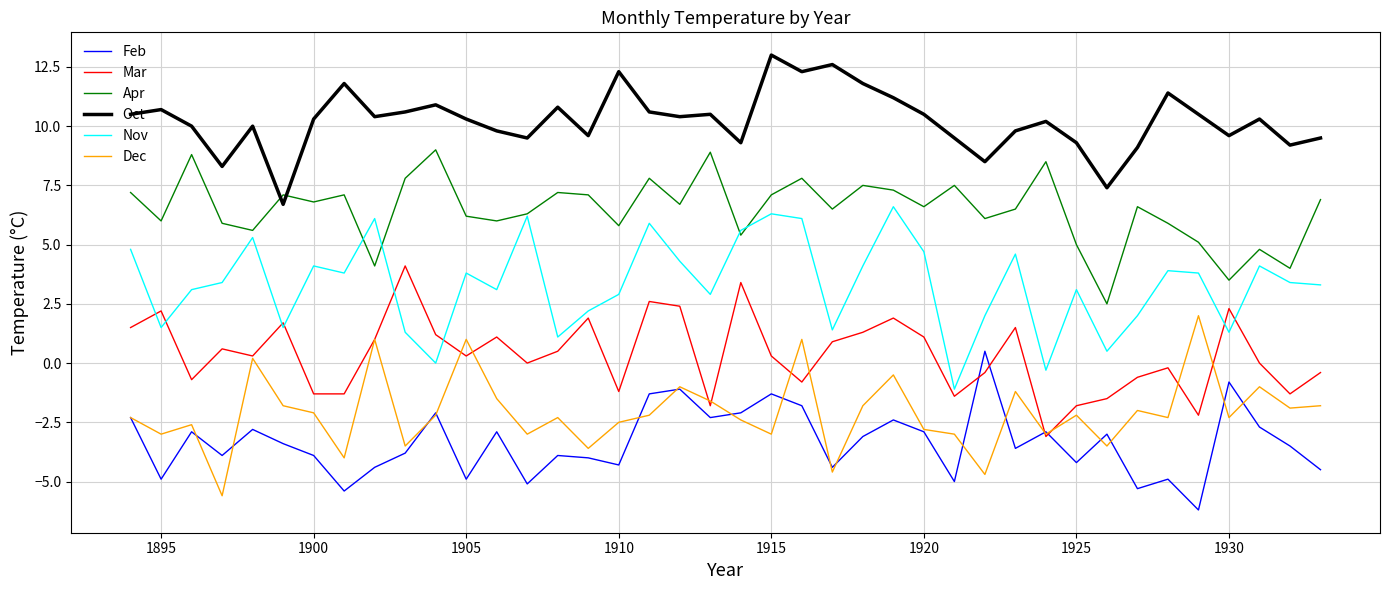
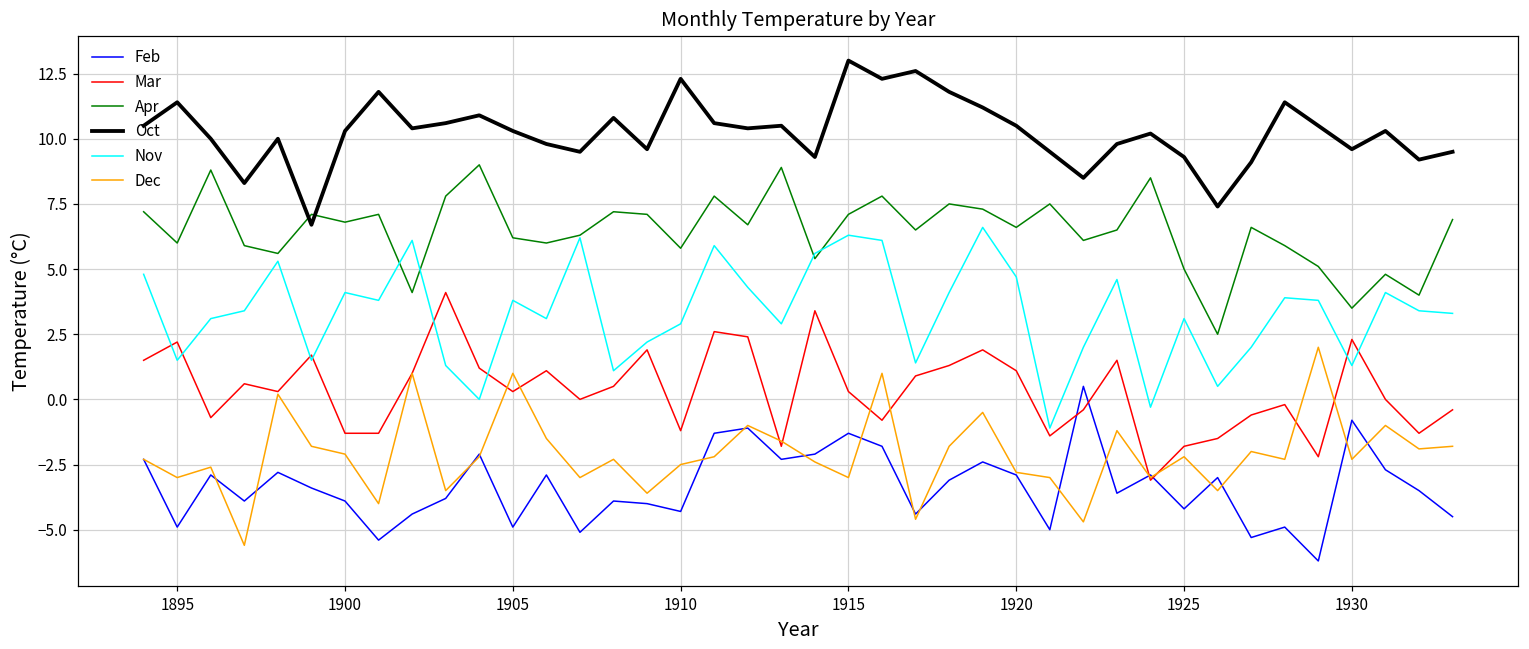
  {
    "Feb": {
      "1895": -4.9,
      "1900": -3.9,
      "1905": -4.9,
      "1910": -4.3,
      "1915": -1.3,
      "1925": -4.2,
      "1930": -0.8
    },
    "Mar": {
      "1895": 2.2,
      "1900": -1.3,
      "1905": 0.3,
      "1910": -1.2,
      "1915": 0.3,
      "1920": 1.1,
      "1925": -1.8,
      "1930": 2.3
    },
    "Apr": {
      "1895": 6.0,
      "1900": 6.8,
      "1905": 6.2,
      "1910": 5.8,
      "1915": 7.1,
      "1920": 6.6,
      "1925": 5.0,
      "1930": 3.5
    },
    "Oct": {
-     "1895": 10.7,
+     "1895": 11.4,
      "1900": 10.3,
      "1905": 10.3,
      "1910": 12.3,
      "1915": 13.0,
      "1920": 10.5,
      "1925": 9.3,
      "1930": 9.6
    },
    "Nov": {
      "1895": 1.5,
      "1900": 4.1,
      "1905": 3.8,
      "1910": 2.9,
      "1915": 6.3,
      "1920": 4.7,
      "1925": 3.1,
      "1930": 1.3
    },
    "Dec": {
      "1895": -3.0,
      "1900": -2.1,
      "1905": 1.0,
      "1910": -2.5,
      "1915": -3.0,
      "1925": -2.2,
      "1930": -2.3
    }
  }
